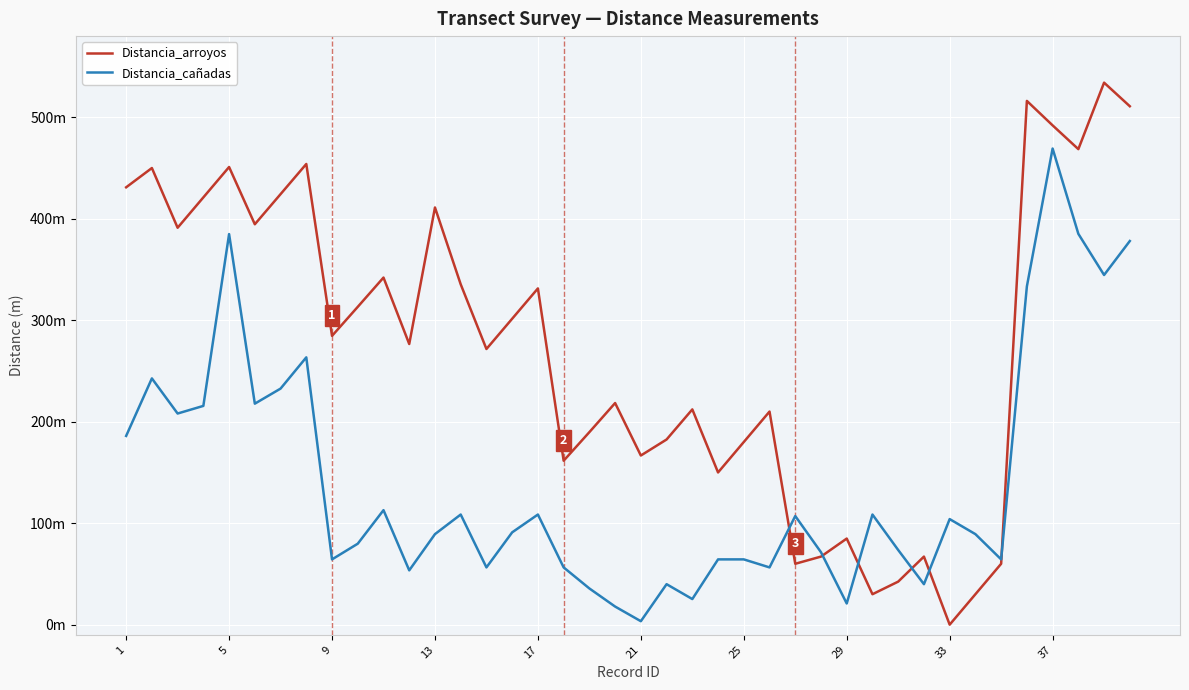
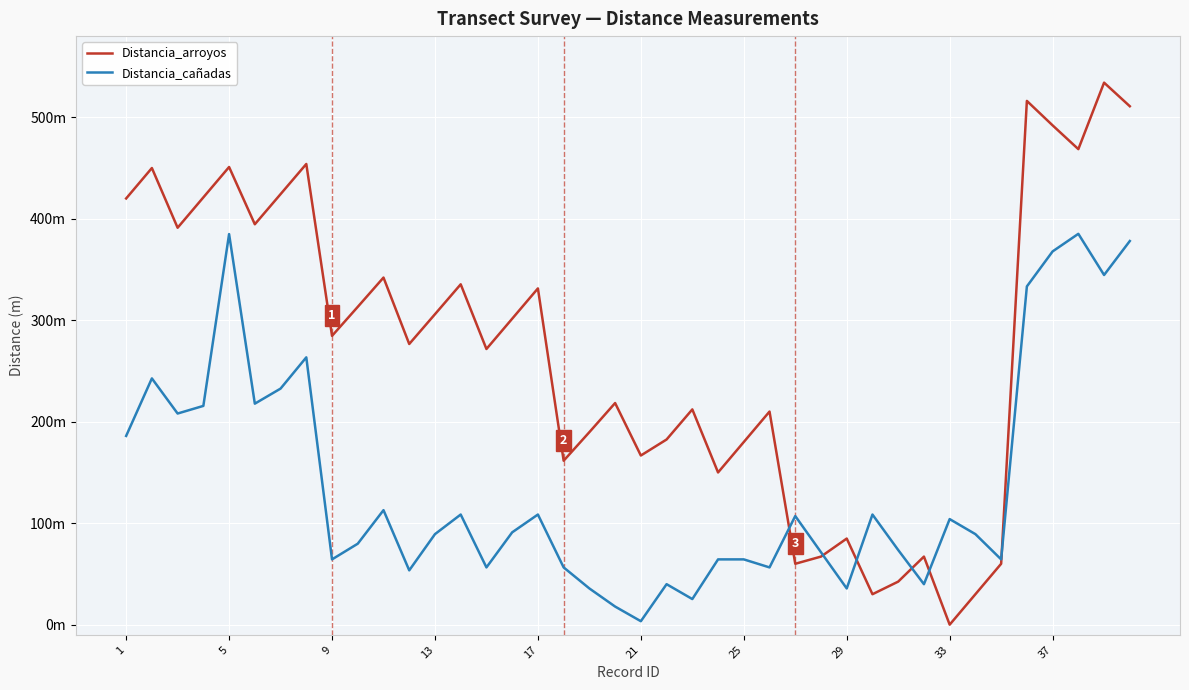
  {
    "Distancia_arroyos": {
-     "1": "431m",
+     "1": "420m",
      "5": "451m",
-     "13": "411m",
+     "13": "306m",
      "17": "331m",
      "21": "167m",
      "25": "180m",
      "29": "85m",
      "33": "0m",
      "37": "492m"
    },
    "Distancia_cañadas": {
      "1": "186m",
      "5": "385m",
      "9": "64m",
      "13": "89m",
      "17": "109m",
      "21": "3m",
      "25": "64m",
-     "29": "21m",
+     "29": "36m",
      "33": "104m",
-     "37": "469m"
+     "37": "368m"
    }
  }
